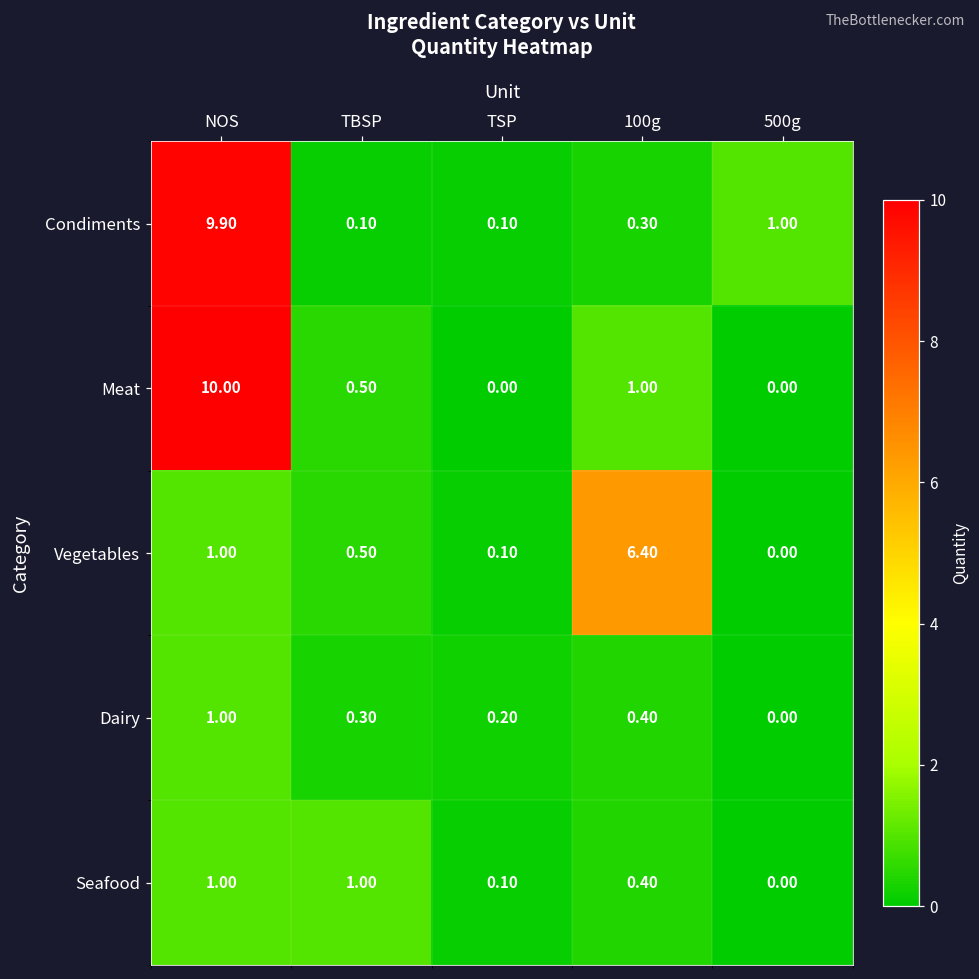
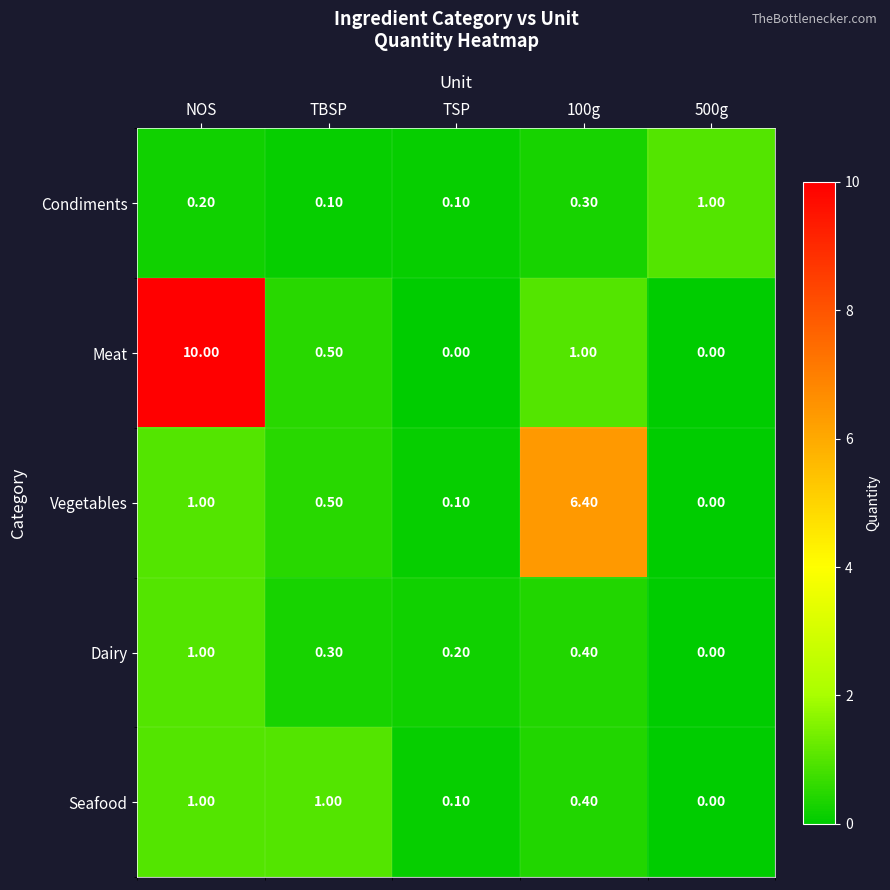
  {
    "Condiments": {
-     "NOS": 9.90,
+     "NOS": 0.20,
      "TBSP": 0.10,
      "TSP": 0.10,
      "100g": 0.30,
      "500g": 1.00
    },
    "Meat": {
      "NOS": 10.00,
      "TBSP": 0.50,
      "TSP": 0.00,
      "100g": 1.00,
      "500g": 0.00
    },
    "Vegetables": {
      "NOS": 1.00,
      "TBSP": 0.50,
      "TSP": 0.10,
      "100g": 6.40,
      "500g": 0.00
    },
    "Dairy": {
      "NOS": 1.00,
      "TBSP": 0.30,
      "TSP": 0.20,
      "100g": 0.40,
      "500g": 0.00
    },
    "Seafood": {
      "NOS": 1.00,
      "TBSP": 1.00,
      "TSP": 0.10,
      "100g": 0.40,
      "500g": 0.00
    }
  }
